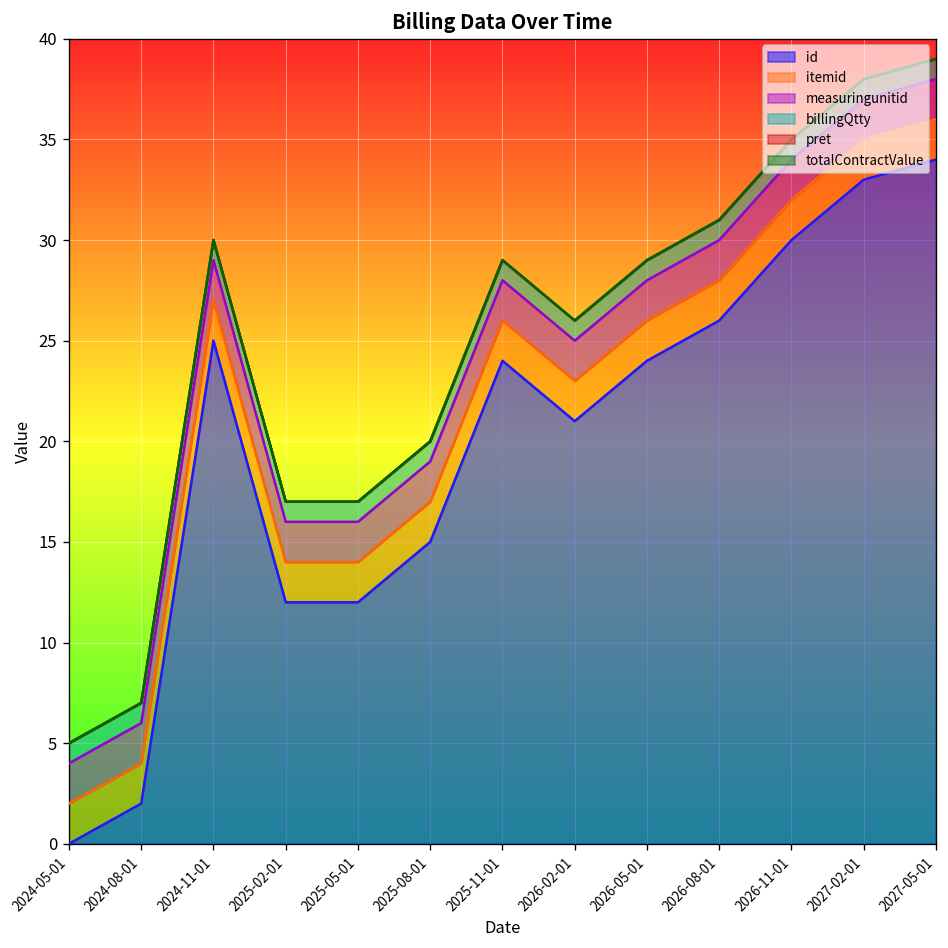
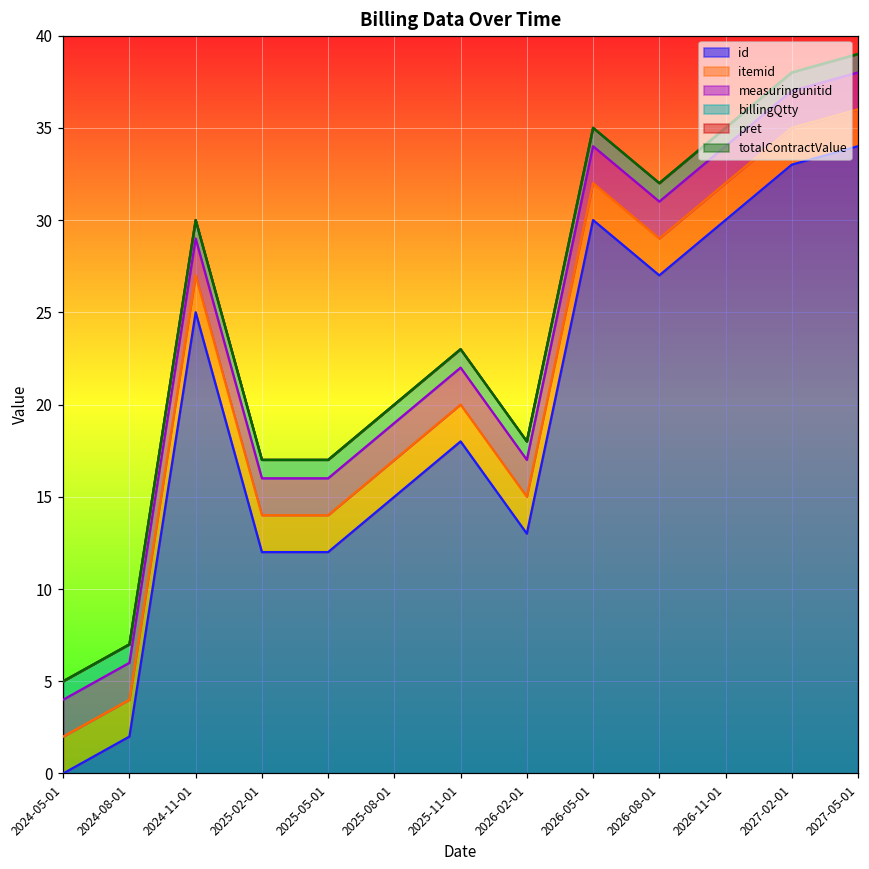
  {
    "id": {
      "2024-05-01": 0,
      "2024-08-01": 2,
      "2024-11-01": 25,
      "2025-02-01": 12,
      "2025-05-01": 12,
      "2025-08-01": 15,
-     "2025-11-01": 24,
-     "2026-02-01": 21,
-     "2026-05-01": 24,
-     "2026-08-01": 26,
+     "2025-11-01": 18,
+     "2026-02-01": 13,
+     "2026-05-01": 30,
+     "2026-08-01": 27,
      "2026-11-01": 30,
      "2027-02-01": 33,
      "2027-05-01": 34
    },
    "itemid": {
      "2024-05-01": 2,
      "2024-08-01": 2,
      "2024-11-01": 2,
      "2025-02-01": 2,
      "2025-05-01": 2,
      "2025-08-01": 2,
      "2025-11-01": 2,
      "2026-02-01": 2,
      "2026-05-01": 2,
      "2026-08-01": 2,
      "2026-11-01": 2,
      "2027-05-01": 2
    },
    "measuringunitid": {
      "2024-05-01": 2,
      "2024-08-01": 2,
      "2024-11-01": 2,
      "2025-02-01": 2,
      "2025-05-01": 2,
      "2025-08-01": 2,
      "2025-11-01": 2,
      "2026-02-01": 2,
      "2026-05-01": 2,
      "2026-08-01": 2,
      "2027-05-01": 2
    }
  }
